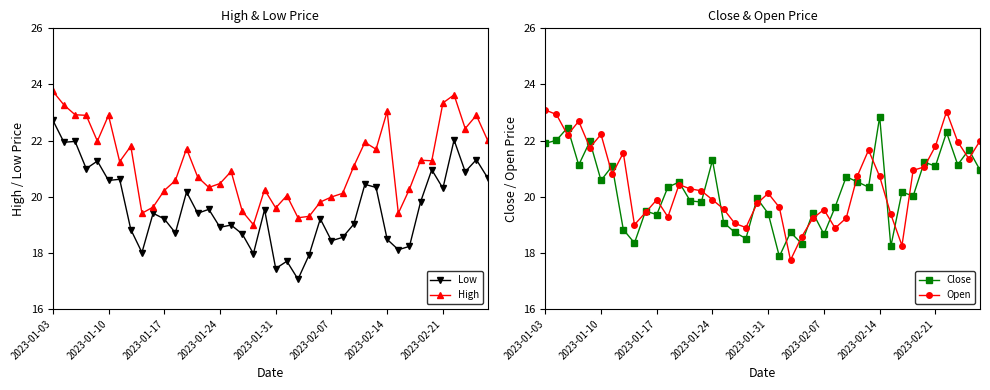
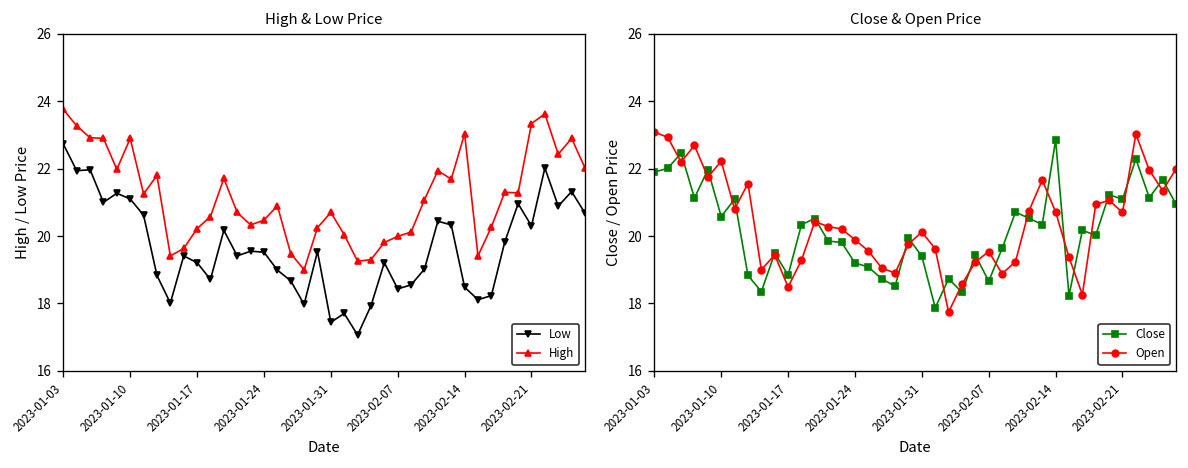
  {
    "High & Low Price": {
      "Low": {
        "2023-01-03": 22.7,
-       "2023-01-10": 20.6,
+       "2023-01-10": 21.1,
        "2023-01-17": 19.2,
-       "2023-01-24": 18.9,
+       "2023-01-24": 19.5,
        "2023-01-31": 17.4,
        "2023-02-07": 18.4,
        "2023-02-14": 18.5,
        "2023-02-21": 20.3
      },
      "High": {
        "2023-01-03": 23.8,
        "2023-01-10": 22.9,
        "2023-01-17": 20.2,
        "2023-01-24": 20.5,
-       "2023-01-31": 19.6,
+       "2023-01-31": 20.7,
        "2023-02-07": 20.0,
        "2023-02-14": 23.0,
        "2023-02-21": 23.3
      }
    },
    "Close & Open Price": {
      "Close": {
        "2023-01-03": 21.9,
        "2023-01-10": 20.6,
-       "2023-01-17": 19.4,
-       "2023-01-24": 21.3,
+       "2023-01-17": 18.8,
+       "2023-01-24": 19.2,
        "2023-01-31": 19.4,
        "2023-02-07": 18.7,
        "2023-02-14": 22.9,
        "2023-02-21": 21.1
      },
      "Open": {
        "2023-01-03": 23.1,
        "2023-01-10": 22.2,
-       "2023-01-17": 19.9,
+       "2023-01-17": 18.5,
        "2023-01-24": 19.9,
        "2023-01-31": 20.1,
        "2023-02-07": 19.5,
        "2023-02-14": 20.7,
-       "2023-02-21": 21.8
+       "2023-02-21": 20.7
      }
    }
  }
